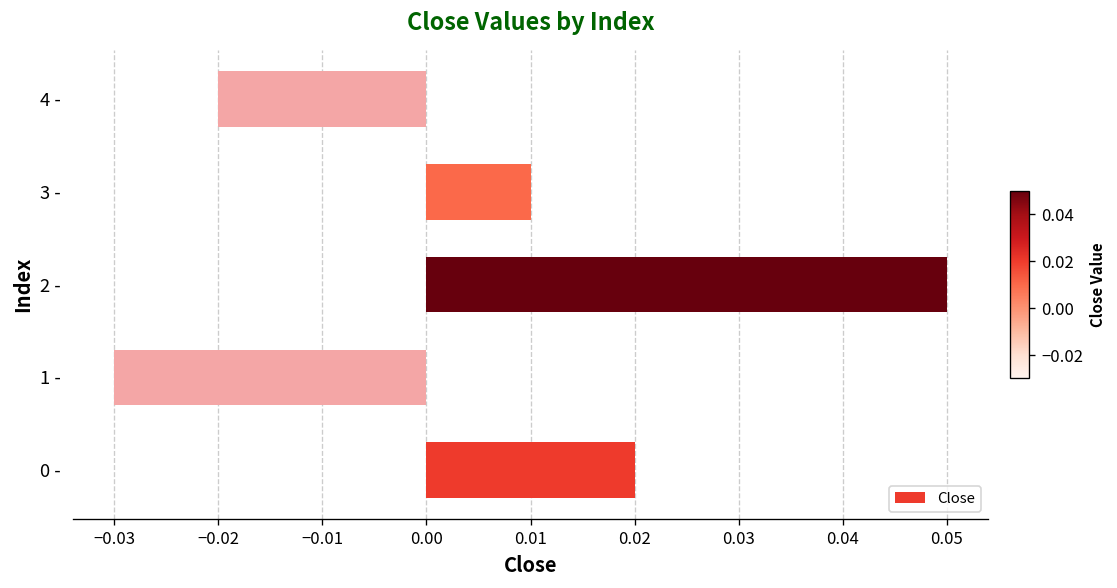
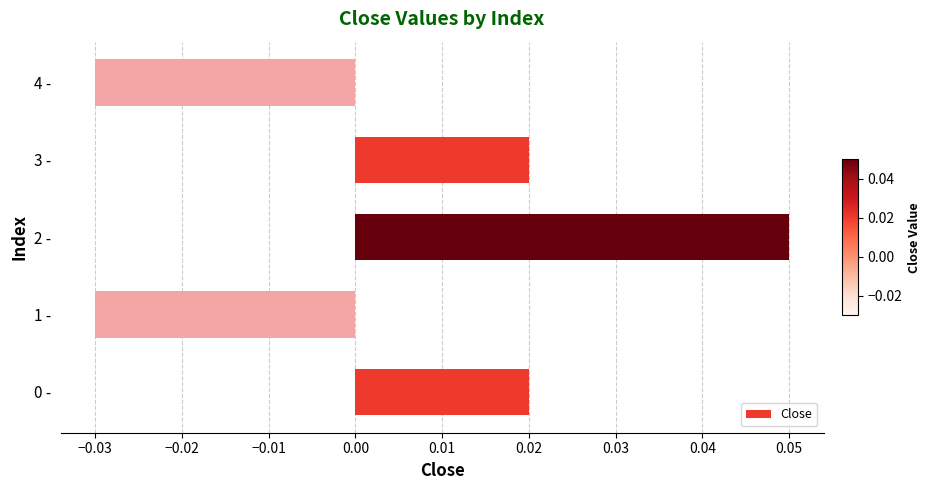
  {
-   "4 -": -0.02,
-   "3 -": 0.01,
+   "4 -": -0.03,
+   "3 -": 0.02,
    "2 -": 0.05,
    "1 -": -0.03,
    "0 -": 0.02
  }
